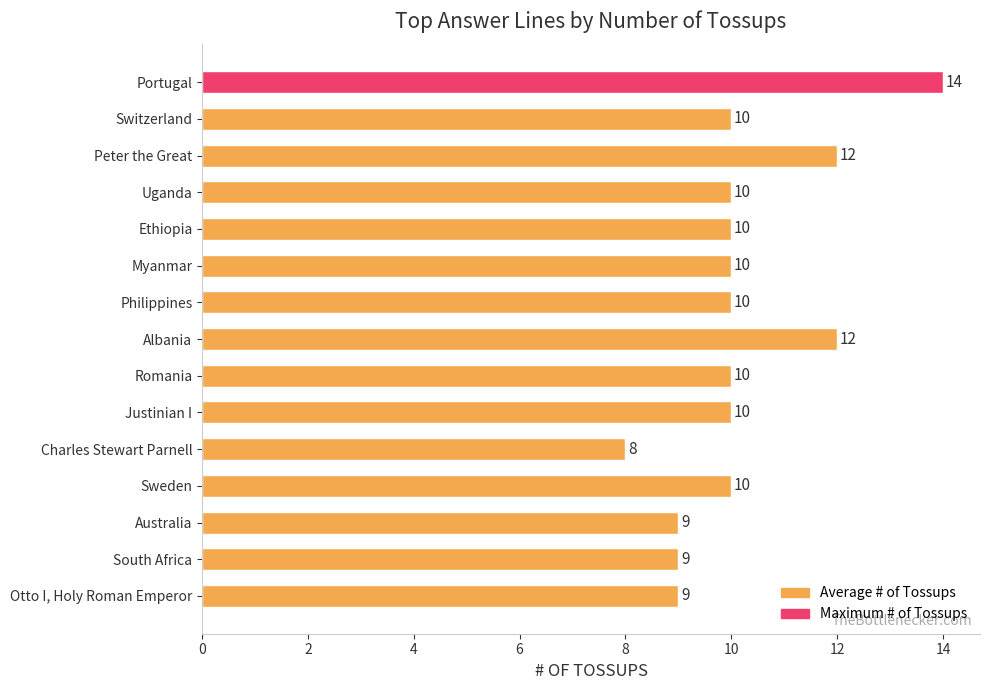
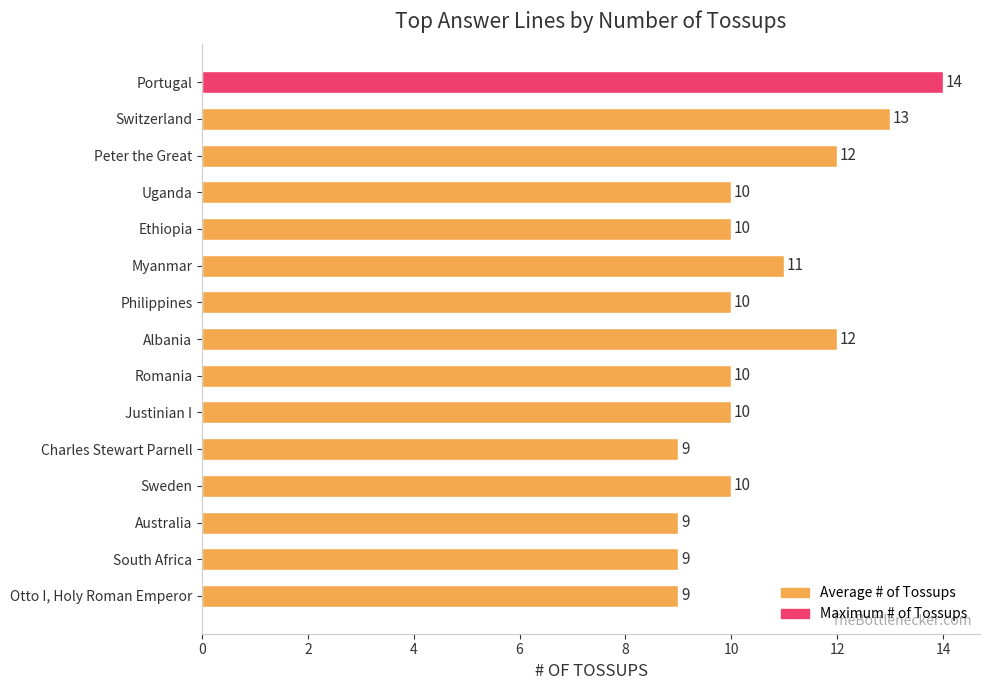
  {
    "Portugal": 14,
-   "Switzerland": 10,
+   "Switzerland": 13,
    "Peter the Great": 12,
    "Uganda": 10,
    "Ethiopia": 10,
-   "Myanmar": 10,
+   "Myanmar": 11,
    "Philippines": 10,
    "Albania": 12,
    "Romania": 10,
    "Justinian I": 10,
-   "Charles Stewart Parnell": 8,
+   "Charles Stewart Parnell": 9,
    "Sweden": 10,
    "Australia": 9,
    "South Africa": 9,
    "Otto I, Holy Roman Emperor": 9
  }
